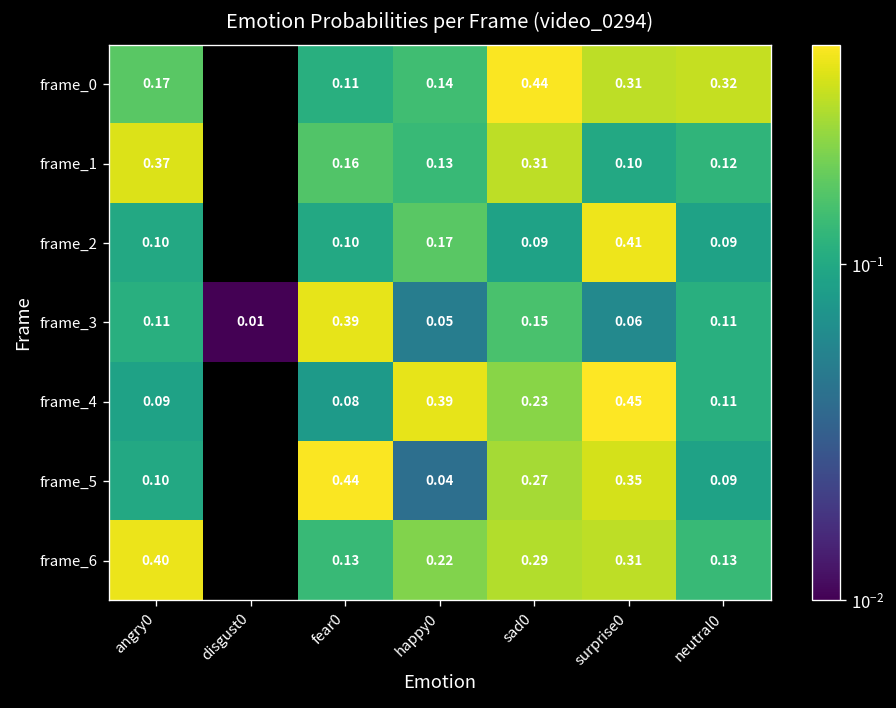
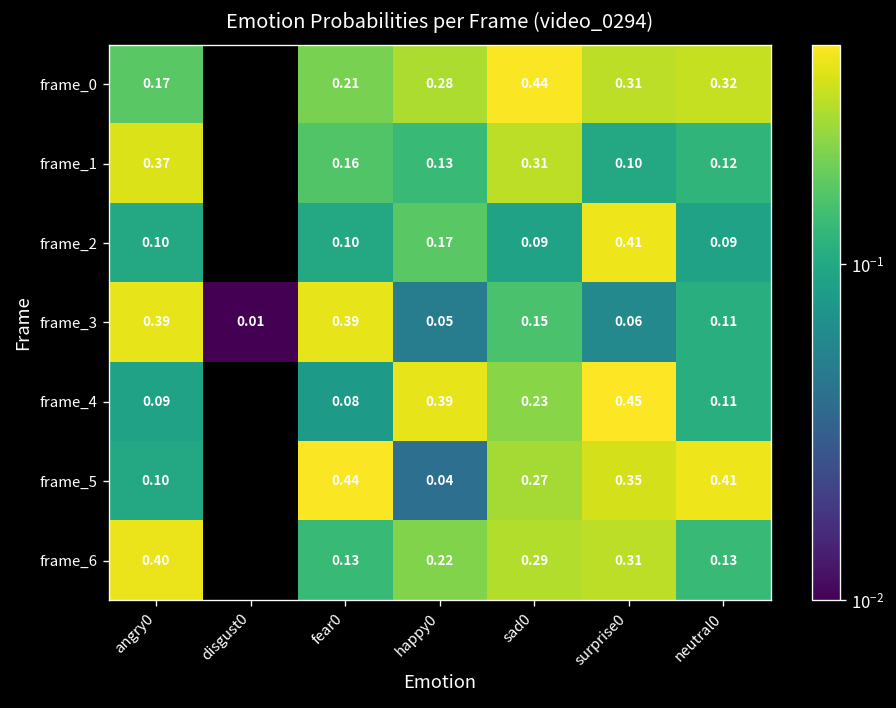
  {
    "frame_0": {
      "angry0": 0.17,
-     "fear0": 0.11,
-     "happy0": 0.14,
+     "fear0": 0.21,
+     "happy0": 0.28,
      "sad0": 0.44,
      "surprise0": 0.31,
      "neutral0": 0.32
    },
    "frame_1": {
      "angry0": 0.37,
      "fear0": 0.16,
      "happy0": 0.13,
      "sad0": 0.31,
      "surprise0": 0.10,
      "neutral0": 0.12
    },
    "frame_2": {
      "angry0": 0.10,
      "fear0": 0.10,
      "happy0": 0.17,
      "sad0": 0.09,
      "surprise0": 0.41,
      "neutral0": 0.09
    },
    "frame_3": {
-     "angry0": 0.11,
+     "angry0": 0.39,
      "disgust0": 0.01,
      "fear0": 0.39,
      "happy0": 0.05,
      "sad0": 0.15,
      "surprise0": 0.06,
      "neutral0": 0.11
    },
    "frame_4": {
      "angry0": 0.09,
      "fear0": 0.08,
      "happy0": 0.39,
      "sad0": 0.23,
      "surprise0": 0.45,
      "neutral0": 0.11
    },
    "frame_5": {
      "angry0": 0.10,
      "fear0": 0.44,
      "happy0": 0.04,
      "sad0": 0.27,
      "surprise0": 0.35,
-     "neutral0": 0.09
+     "neutral0": 0.41
    },
    "frame_6": {
      "angry0": 0.40,
      "fear0": 0.13,
      "happy0": 0.22,
      "sad0": 0.29,
      "surprise0": 0.31,
      "neutral0": 0.13
    }
  }
